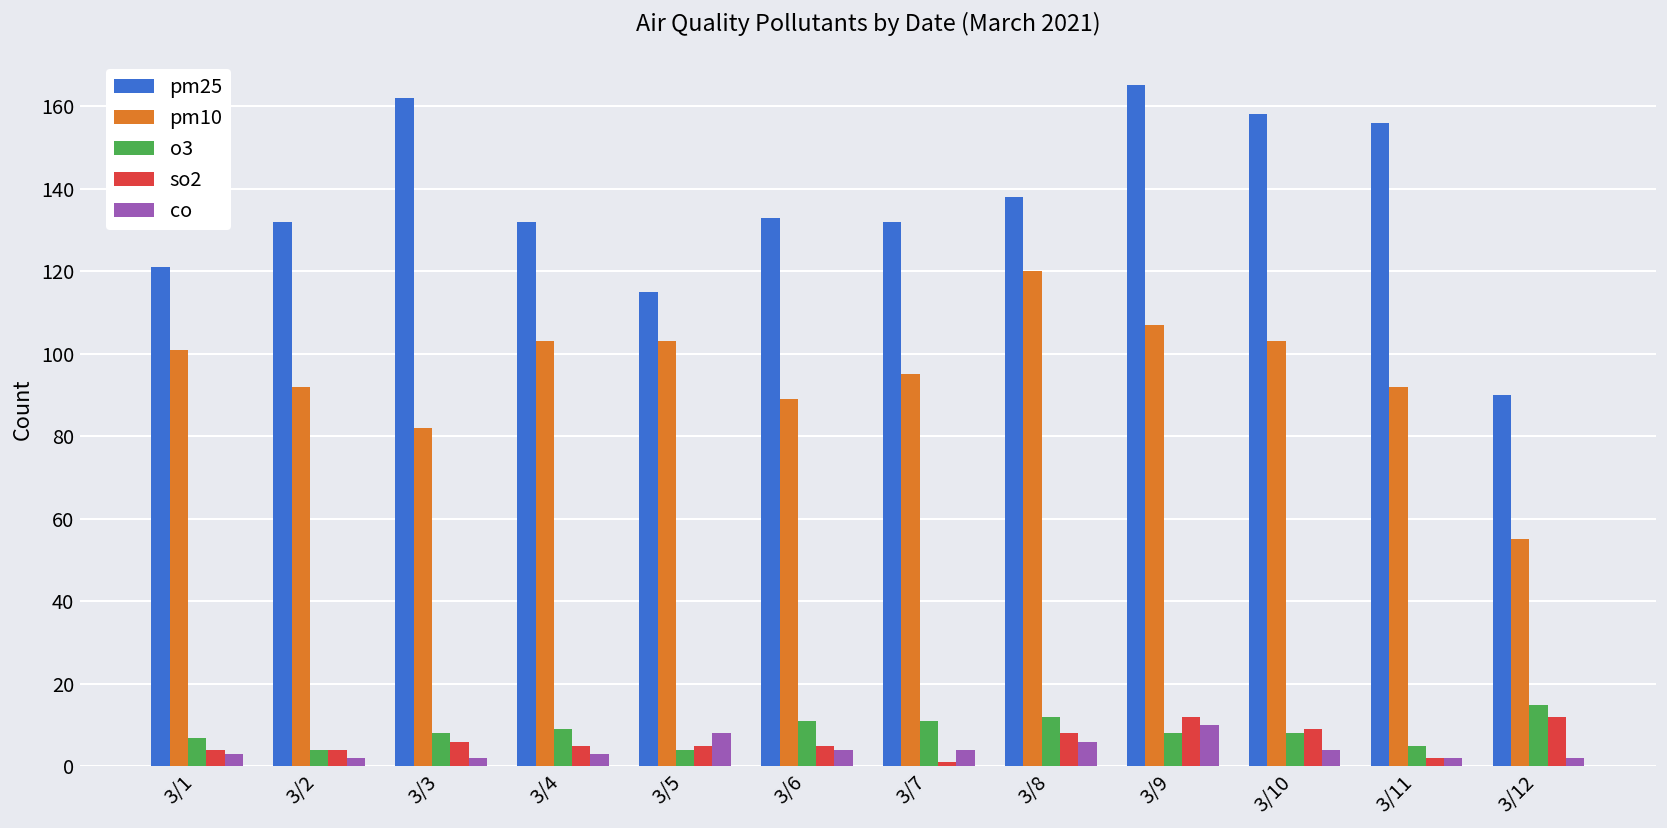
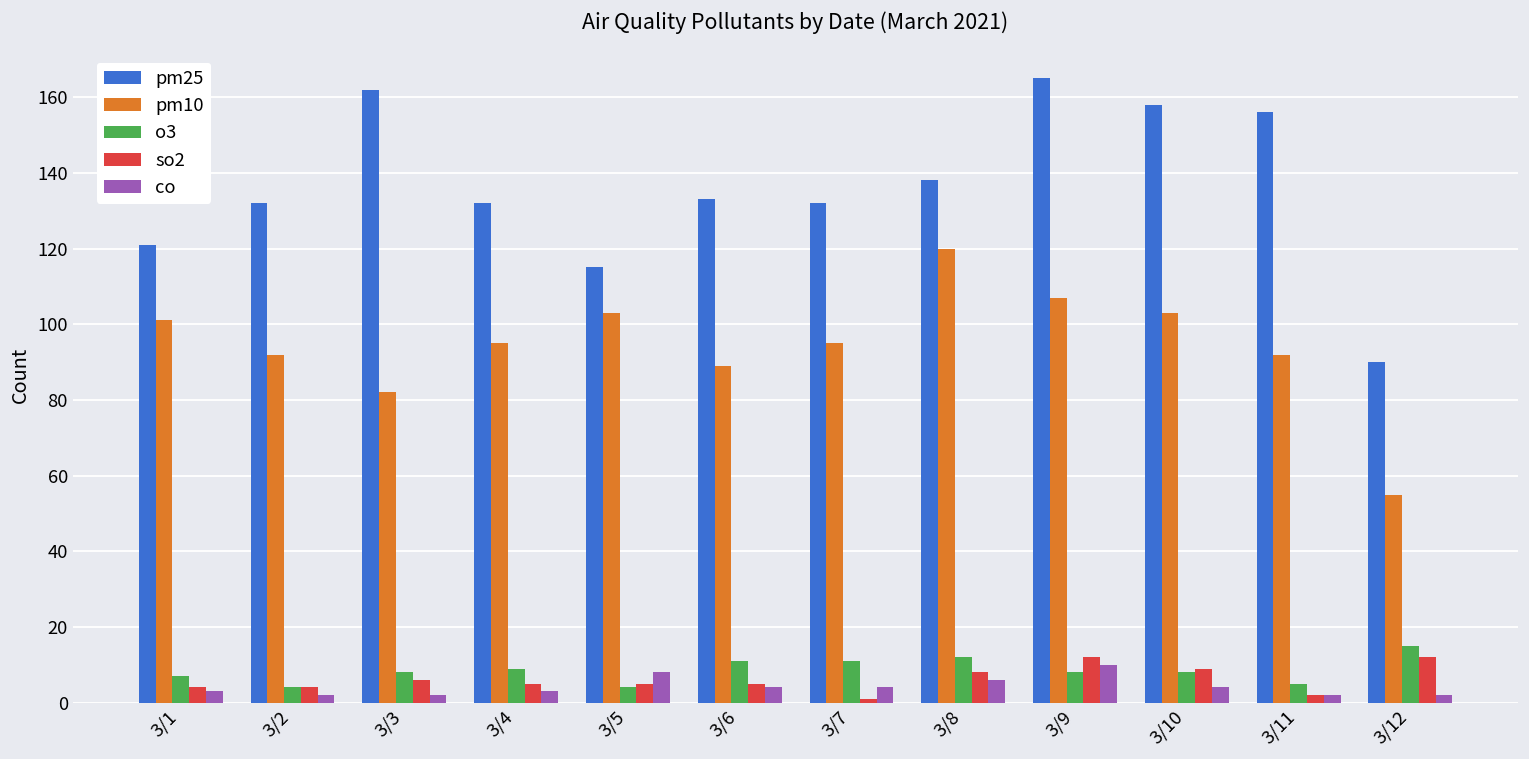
  {
    "pm25": {
      "3/1": 121,
      "3/2": 132,
      "3/3": 162,
      "3/4": 132,
      "3/5": 115,
      "3/6": 133,
      "3/7": 132,
      "3/8": 138,
      "3/9": 165,
      "3/10": 158,
      "3/11": 156,
      "3/12": 90
    },
    "pm10": {
      "3/1": 101,
      "3/2": 92,
      "3/3": 82,
-     "3/4": 103,
+     "3/4": 95,
      "3/5": 103,
      "3/6": 89,
      "3/7": 95,
      "3/8": 120,
      "3/9": 107,
      "3/10": 103,
      "3/11": 92,
      "3/12": 55
    },
    "o3": {
      "3/1": 7,
      "3/2": 4,
      "3/3": 8,
      "3/4": 9,
      "3/5": 4,
      "3/6": 11,
      "3/7": 11,
      "3/8": 12,
      "3/9": 8,
      "3/10": 8,
      "3/11": 5,
      "3/12": 15
    },
    "so2": {
      "3/1": 4,
      "3/2": 4,
      "3/3": 6,
      "3/4": 5,
      "3/5": 5,
      "3/6": 5,
      "3/7": 1,
      "3/8": 8,
      "3/9": 12,
      "3/10": 9,
      "3/11": 2,
      "3/12": 12
    },
    "co": {
      "3/1": 3,
      "3/2": 2,
      "3/3": 2,
      "3/4": 3,
      "3/5": 8,
      "3/6": 4,
      "3/7": 4,
      "3/8": 6,
      "3/9": 10,
      "3/10": 4,
      "3/11": 2,
      "3/12": 2
    }
  }
